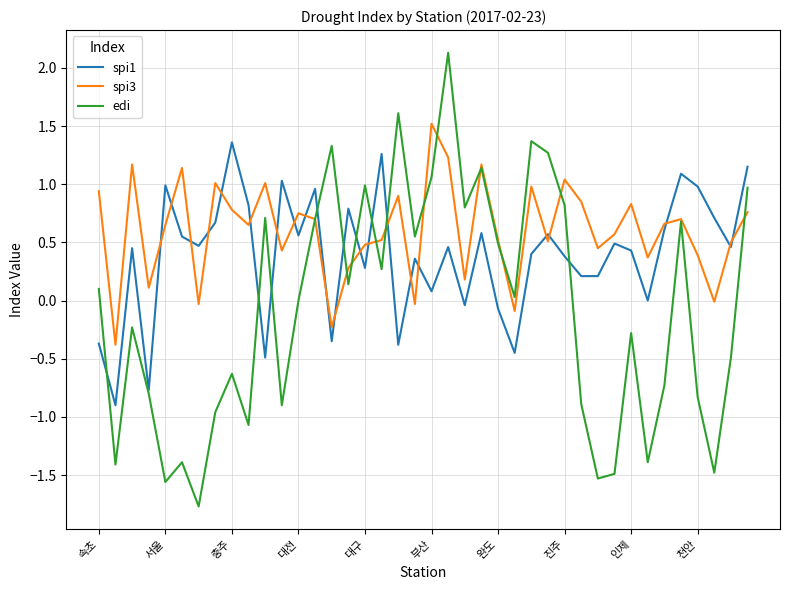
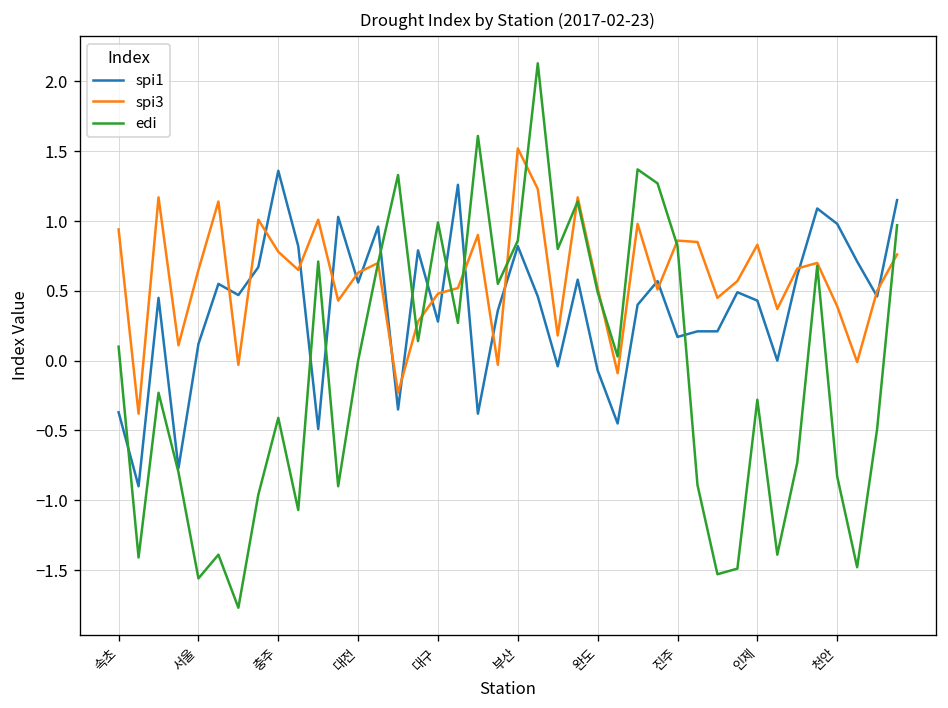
  {
    "spi1": {
      "속초": -0.37,
-     "서울": 0.99,
+     "서울": 0.12,
      "충주": 1.36,
      "대전": 0.56,
      "대구": 0.28,
-     "부산": 0.08,
+     "부산": 0.82,
      "완도": -0.07,
-     "진주": 0.38,
+     "진주": 0.17,
      "인제": 0.43,
      "천안": 0.98
    },
    "spi3": {
      "속초": 0.94,
      "서울": 0.65,
      "충주": 0.78,
-     "대전": 0.75,
+     "대전": 0.63,
      "대구": 0.48,
      "부산": 1.52,
      "완도": 0.52,
-     "진주": 1.04,
+     "진주": 0.86,
      "인제": 0.83,
      "천안": 0.39
    },
    "edi": {
      "속초": 0.10,
      "서울": -1.56,
-     "충주": -0.63,
+     "충주": -0.41,
      "대전": 0.00,
      "대구": 0.99,
-     "부산": 1.06,
+     "부산": 0.86,
      "완도": 0.49,
      "진주": 0.82,
      "인제": -0.28,
      "천안": -0.83
    }
  }
